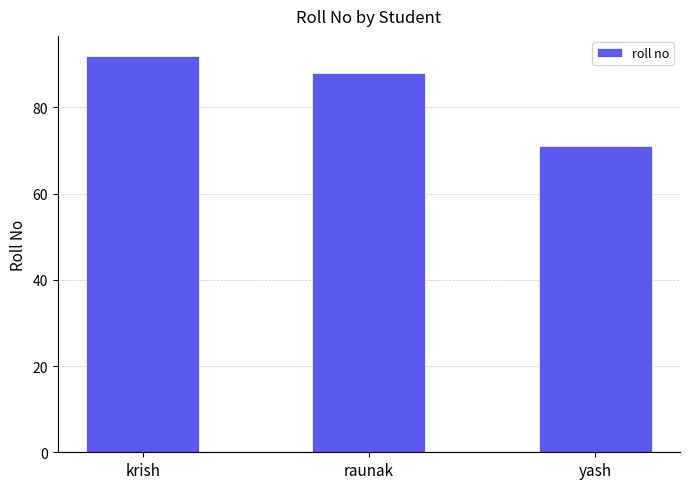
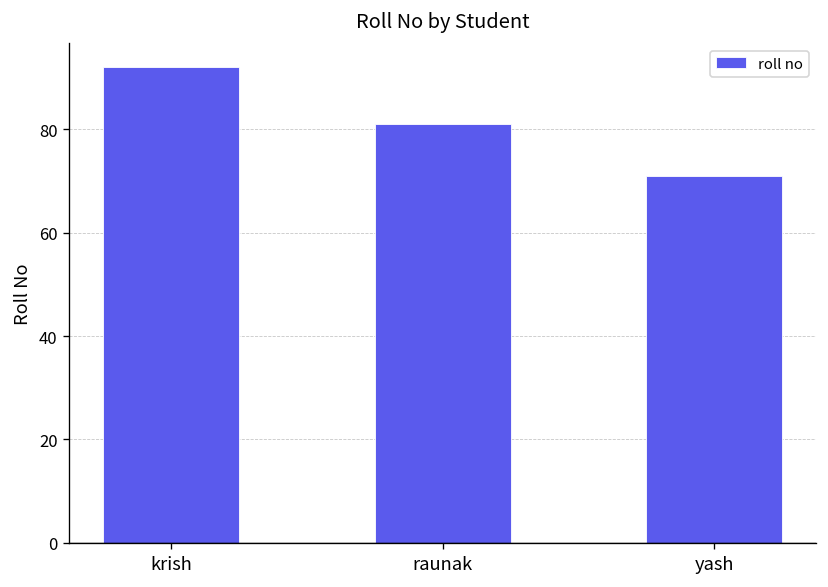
  {
    "krish": 92,
-   "raunak": 88,
+   "raunak": 81,
    "yash": 71
  }
